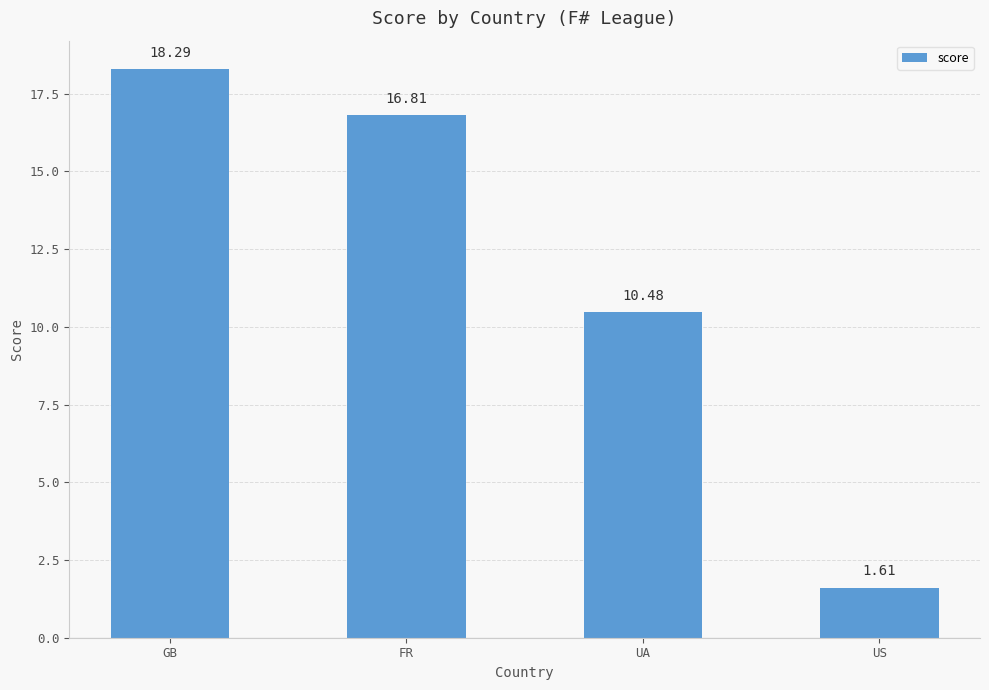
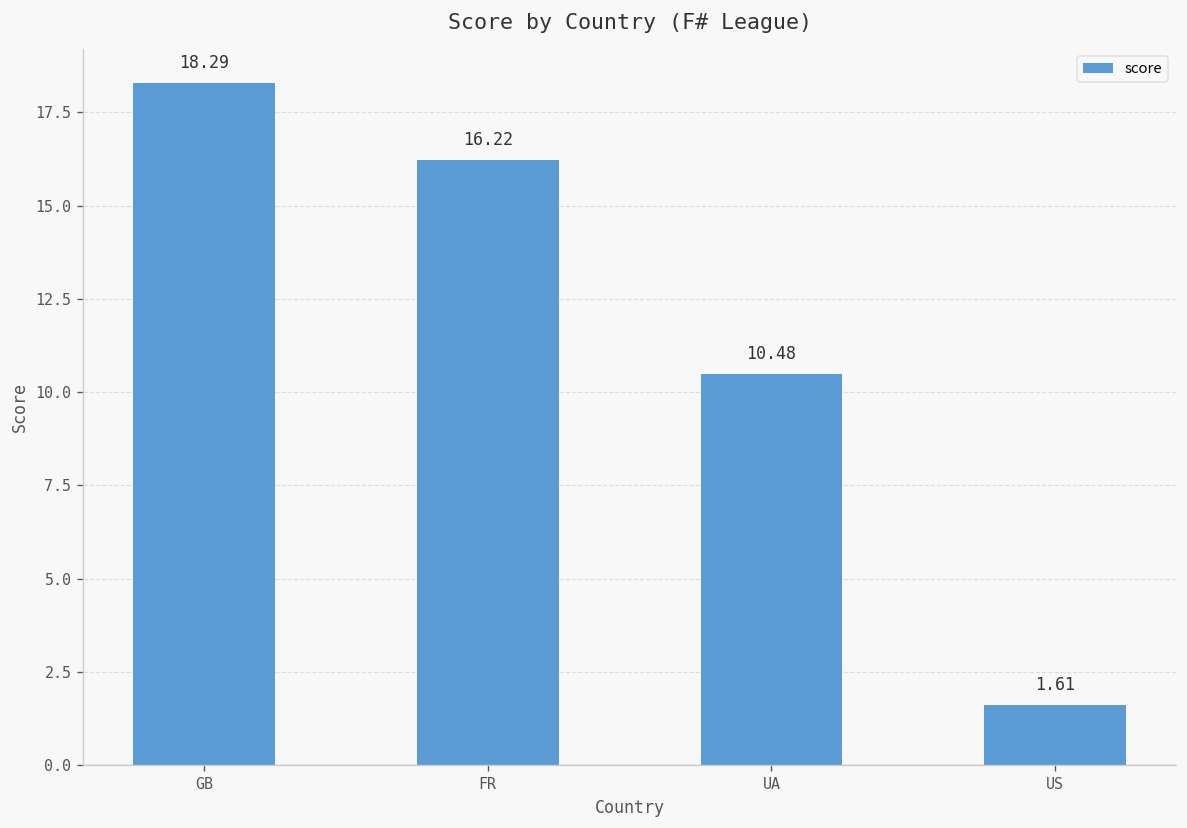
  {
    "GB": 18.29,
-   "FR": 16.81,
+   "FR": 16.22,
    "UA": 10.48,
    "US": 1.61
  }
